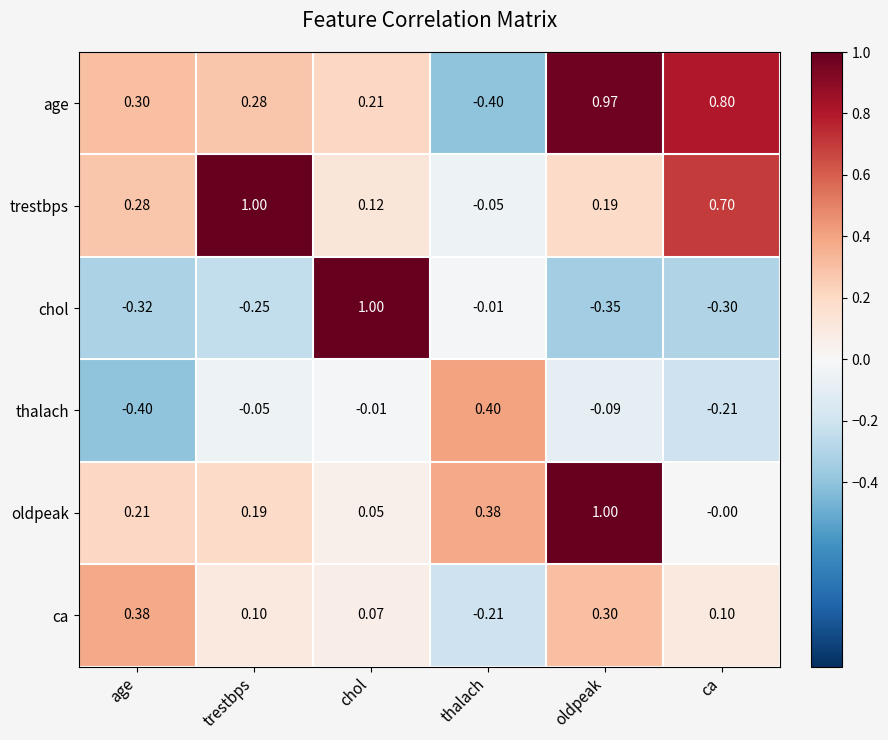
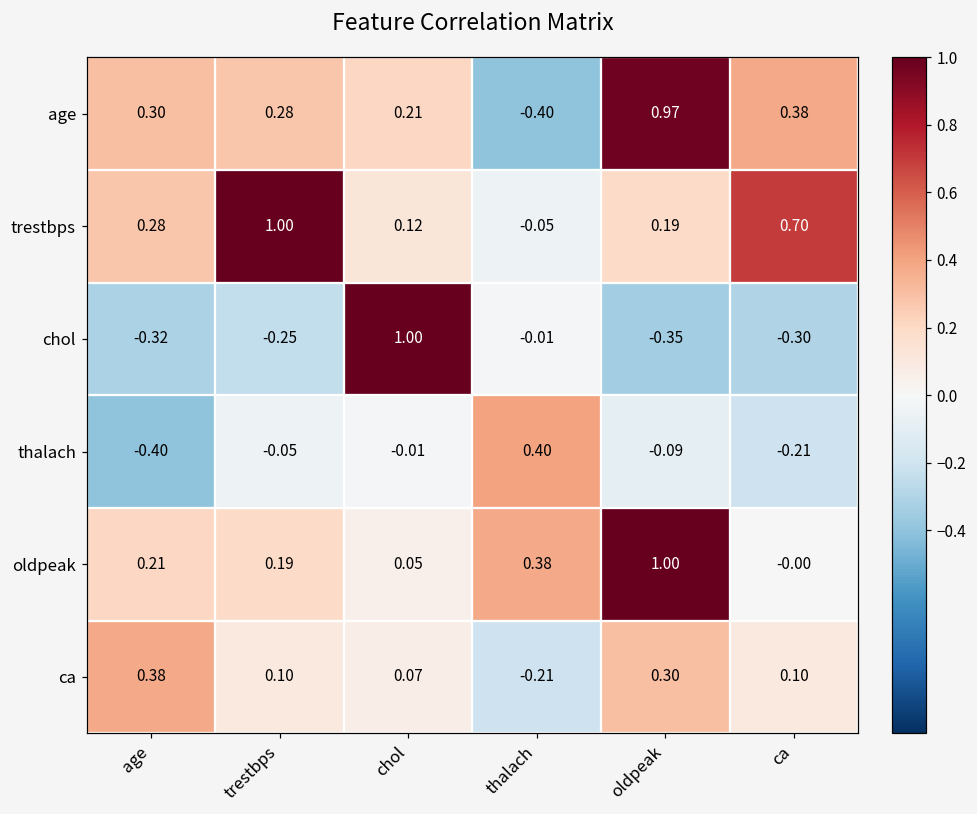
  {
    "age": {
      "age": 0.30,
      "trestbps": 0.28,
      "chol": 0.21,
      "thalach": -0.40,
      "oldpeak": 0.97,
-     "ca": 0.80
+     "ca": 0.38
    },
    "trestbps": {
      "age": 0.28,
      "trestbps": 1.00,
      "chol": 0.12,
      "thalach": -0.05,
      "oldpeak": 0.19,
      "ca": 0.70
    },
    "chol": {
      "age": -0.32,
      "trestbps": -0.25,
      "chol": 1.00,
      "thalach": -0.01,
      "oldpeak": -0.35,
      "ca": -0.30
    },
    "thalach": {
      "age": -0.40,
      "trestbps": -0.05,
      "chol": -0.01,
      "thalach": 0.40,
      "oldpeak": -0.09,
      "ca": -0.21
    },
    "oldpeak": {
      "age": 0.21,
      "trestbps": 0.19,
      "chol": 0.05,
      "thalach": 0.38,
      "oldpeak": 1.00,
      "ca": -0.00
    },
    "ca": {
      "age": 0.38,
      "trestbps": 0.10,
      "chol": 0.07,
      "thalach": -0.21,
      "oldpeak": 0.30,
      "ca": 0.10
    }
  }
